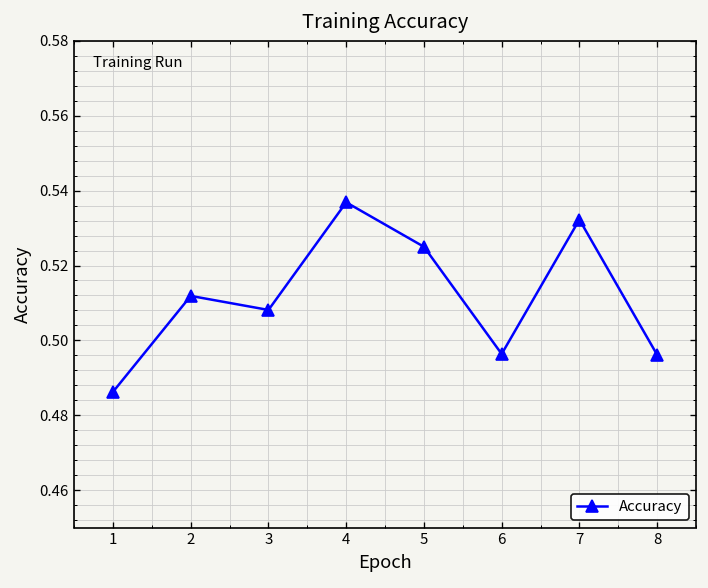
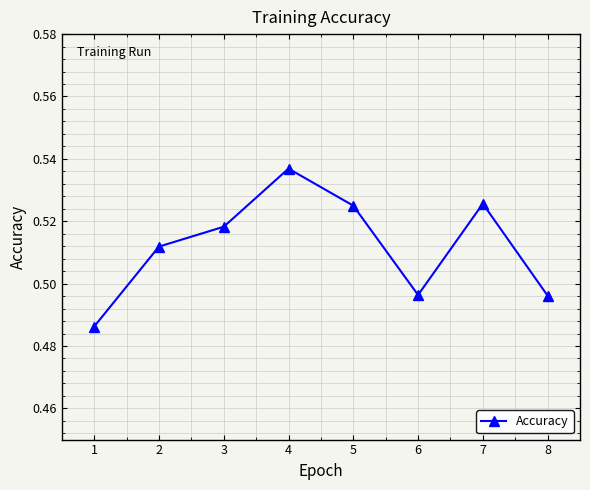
  {
    "1": 0.486,
    "2": 0.512,
-   "3": 0.508,
+   "3": 0.518,
    "4": 0.537,
    "5": 0.525,
    "6": 0.496,
-   "7": 0.532,
+   "7": 0.526,
    "8": 0.496
  }
